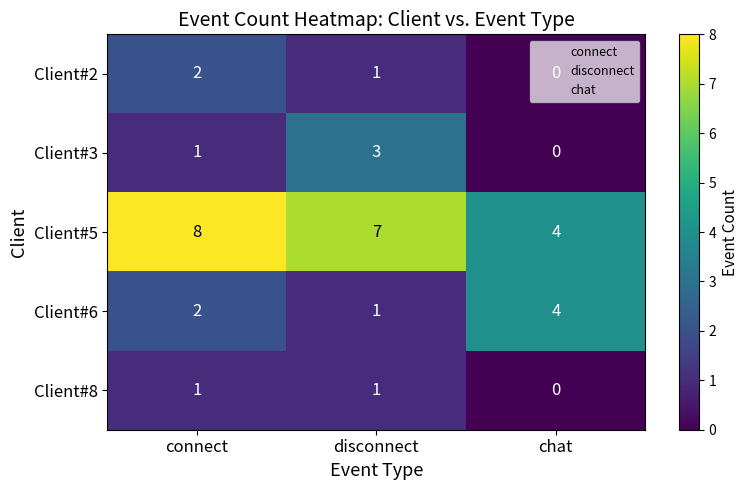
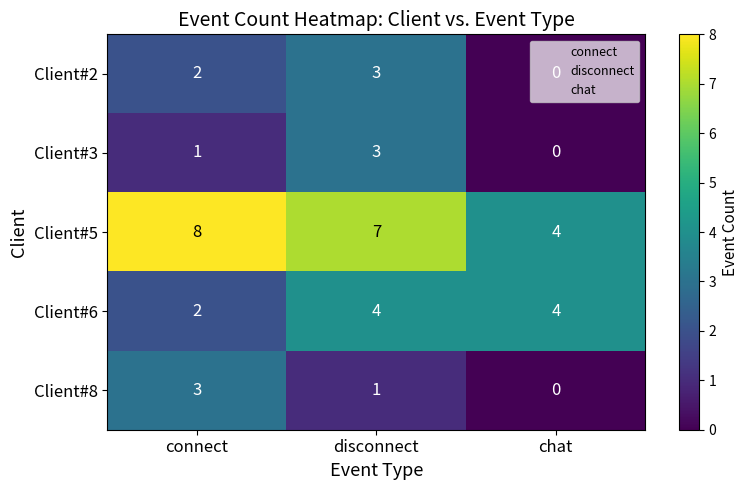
  {
    "Client#2": {
      "connect": 2,
-     "disconnect": 1
+     "disconnect": 3
    },
    "Client#3": {
      "connect": 1,
      "disconnect": 3,
      "chat": 0
    },
    "Client#5": {
      "connect": 8,
      "disconnect": 7,
      "chat": 4
    },
    "Client#6": {
      "connect": 2,
-     "disconnect": 1,
+     "disconnect": 4,
      "chat": 4
    },
    "Client#8": {
-     "connect": 1,
+     "connect": 3,
      "disconnect": 1,
      "chat": 0
    }
  }
